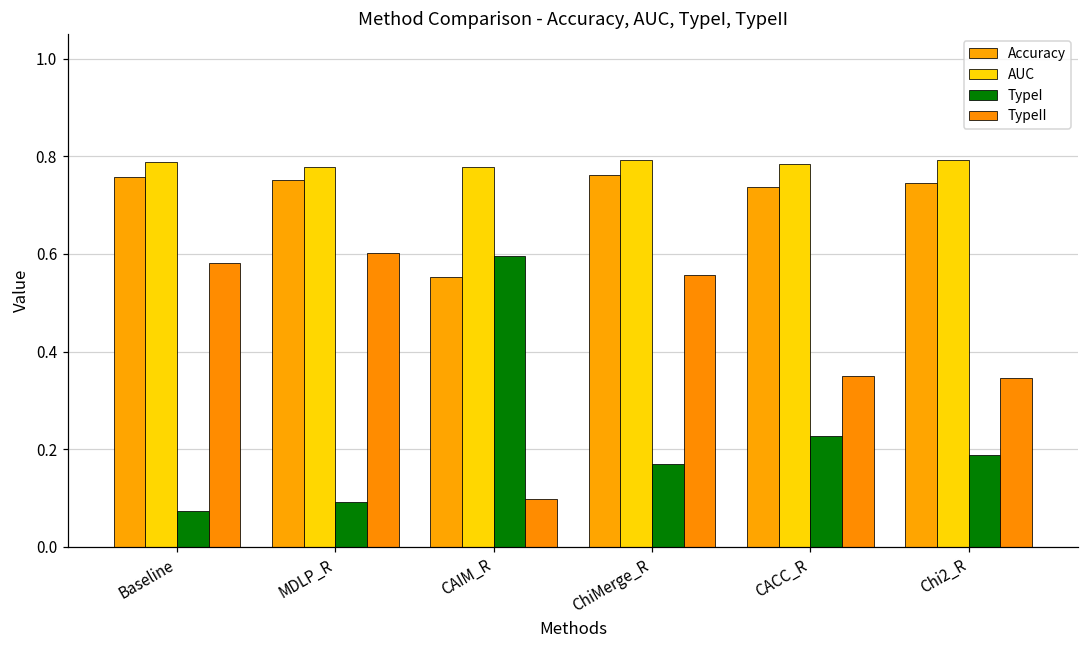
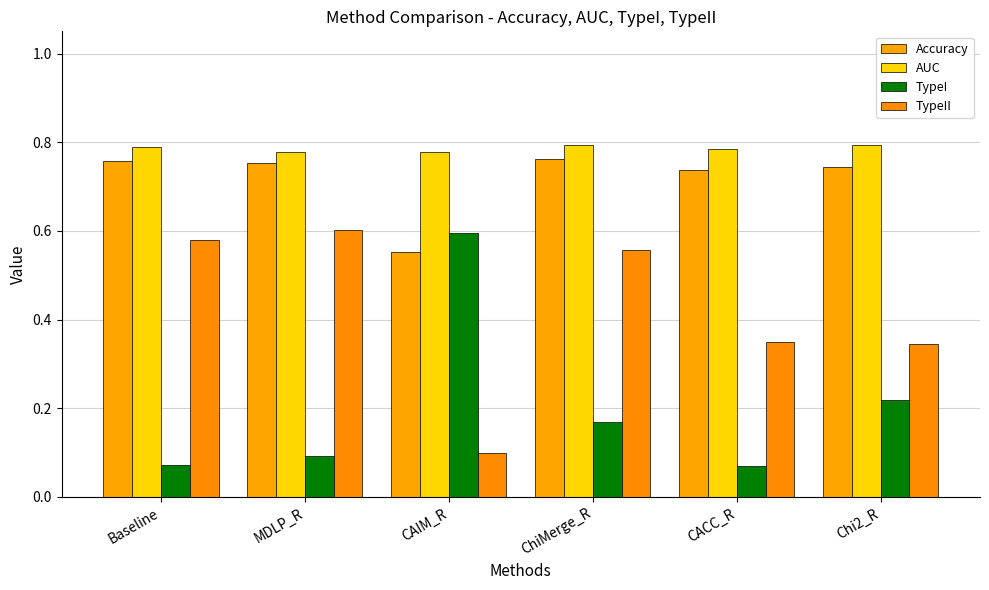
  {
    "TypeI": {
      "Baseline": 0.07,
      "MDLP_R": 0.09,
      "CAIM_R": 0.60,
      "ChiMerge_R": 0.17,
-     "CACC_R": 0.23,
-     "Chi2_R": 0.19
+     "CACC_R": 0.07,
+     "Chi2_R": 0.22
    }
  }
